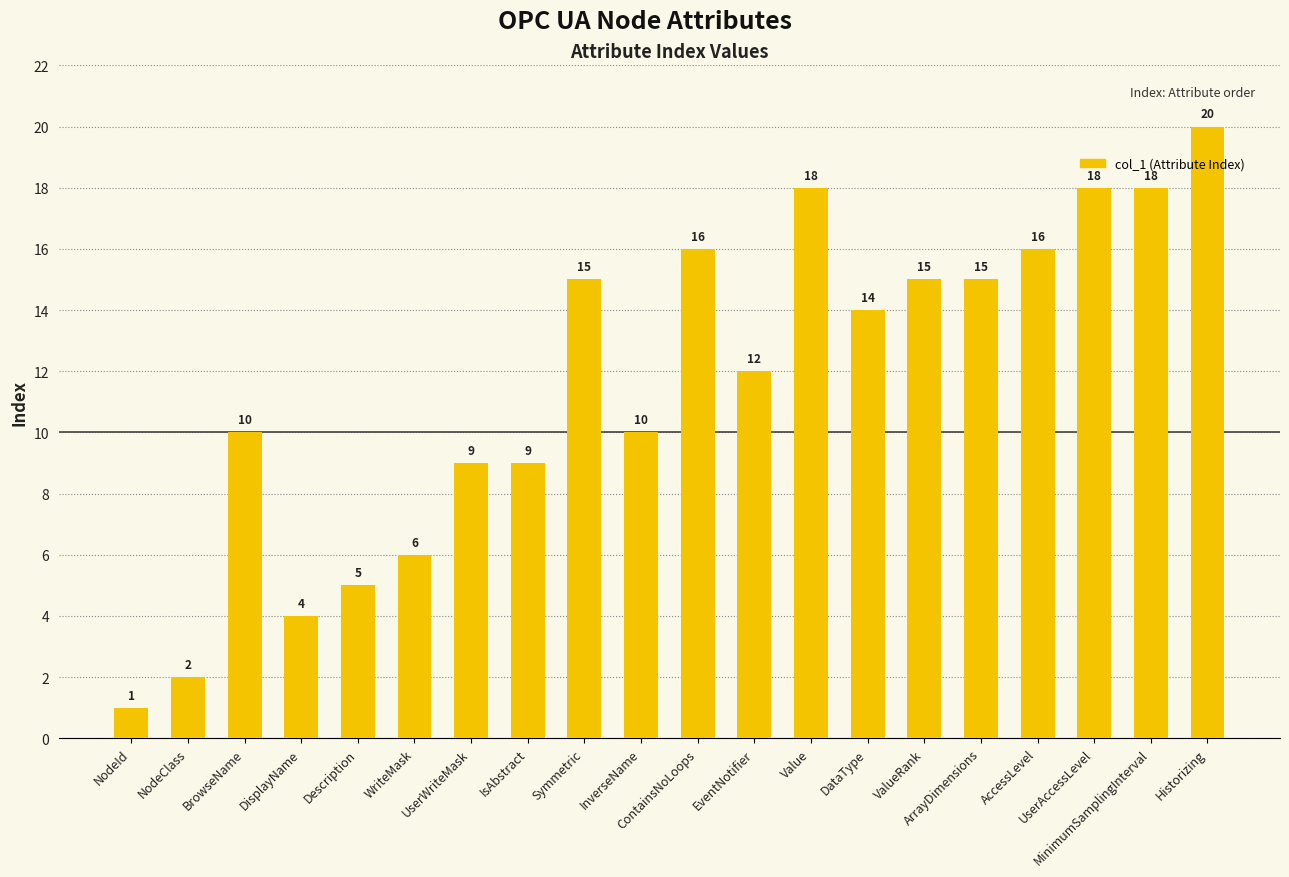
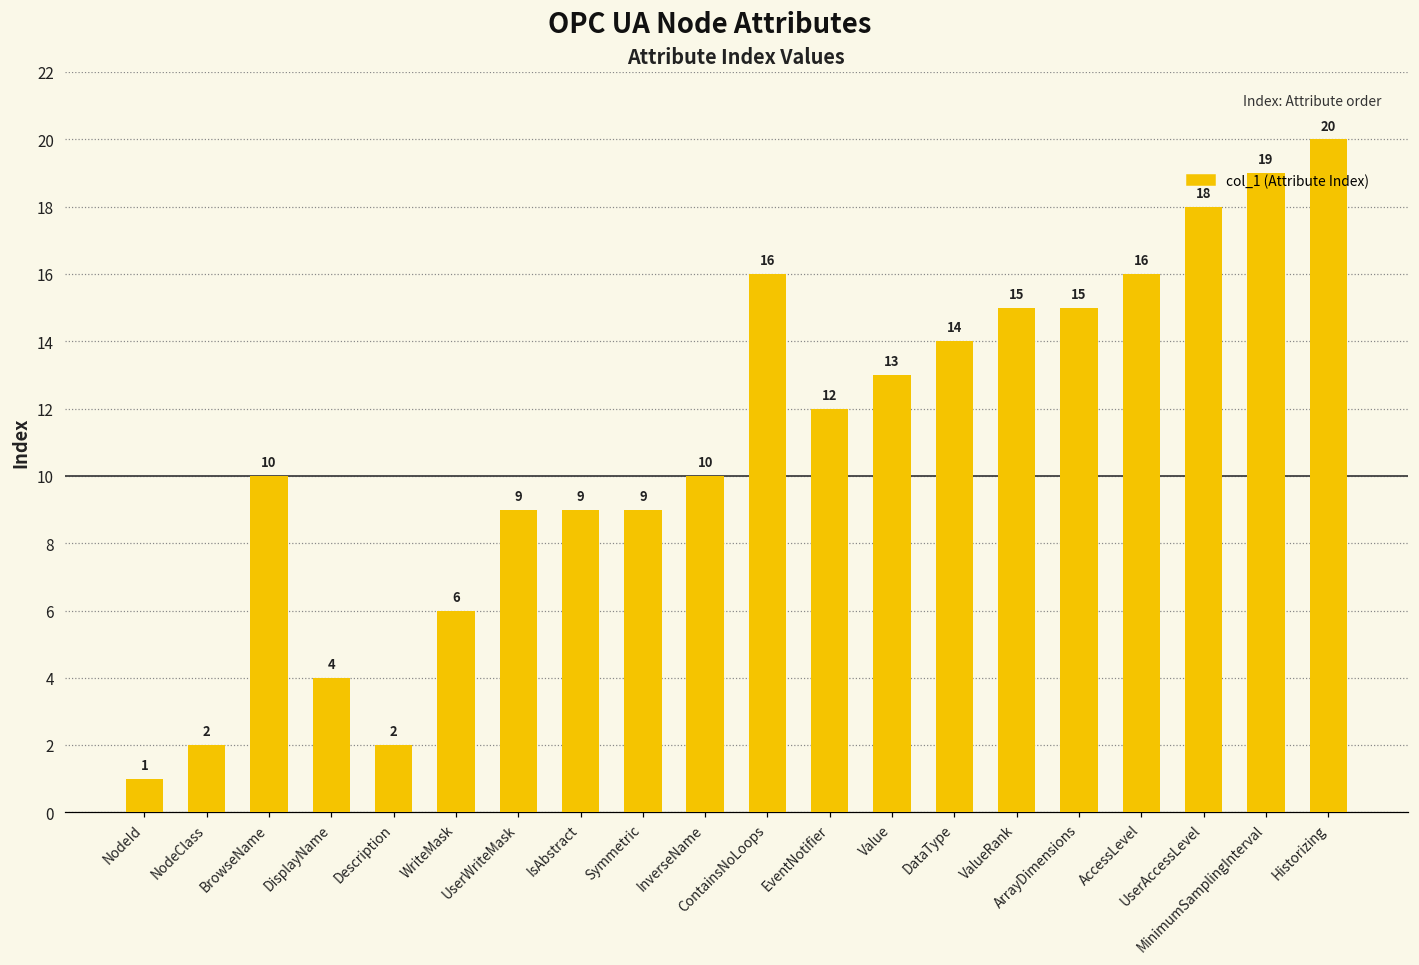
  {
    "NodeId": 1,
    "NodeClass": 2,
    "BrowseName": 10,
    "DisplayName": 4,
-   "Description": 5,
+   "Description": 2,
    "WriteMask": 6,
    "UserWriteMask": 9,
    "IsAbstract": 9,
-   "Symmetric": 15,
+   "Symmetric": 9,
    "InverseName": 10,
    "ContainsNoLoops": 16,
    "EventNotifier": 12,
-   "Value": 18,
+   "Value": 13,
    "DataType": 14,
    "ValueRank": 15,
    "ArrayDimensions": 15,
    "AccessLevel": 16,
    "UserAccessLevel": 18,
-   "MinimumSamplingInterval": 18,
+   "MinimumSamplingInterval": 19,
    "Historizing": 20
  }
